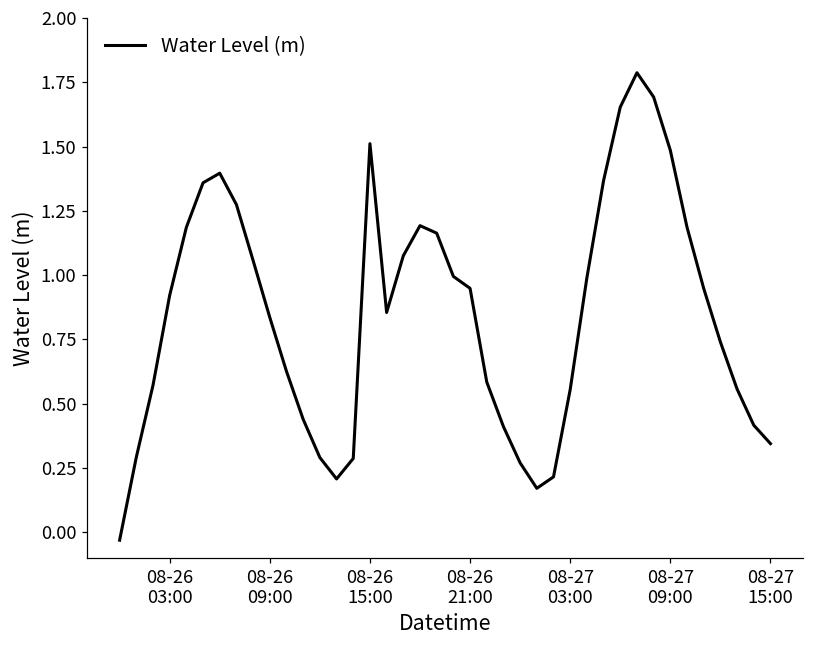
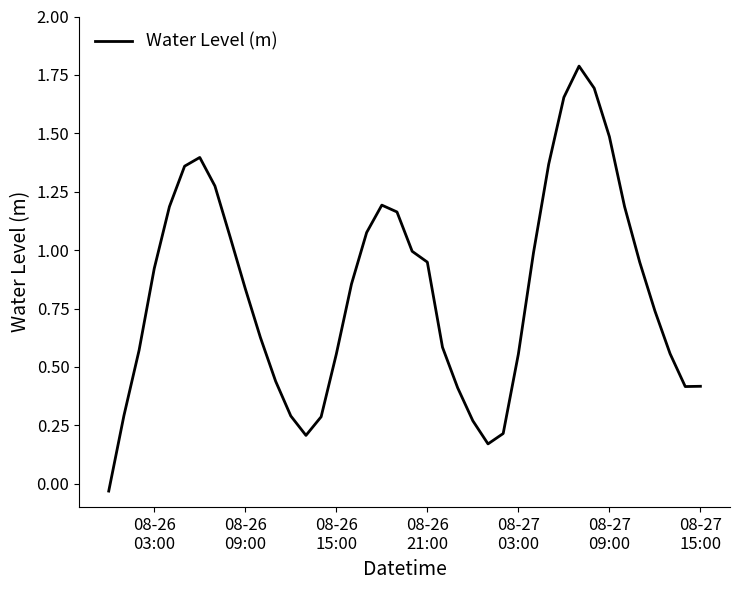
  {
    "08-26 03:00": 0.92,
    "08-26 09:00": 0.84,
-   "08-26 15:00": 1.51,
+   "08-26 15:00": 0.55,
    "08-26 21:00": 0.95,
    "08-27 03:00": 0.55,
    "08-27 09:00": 1.49,
-   "08-27 15:00": 0.34
+   "08-27 15:00": 0.42
  }
